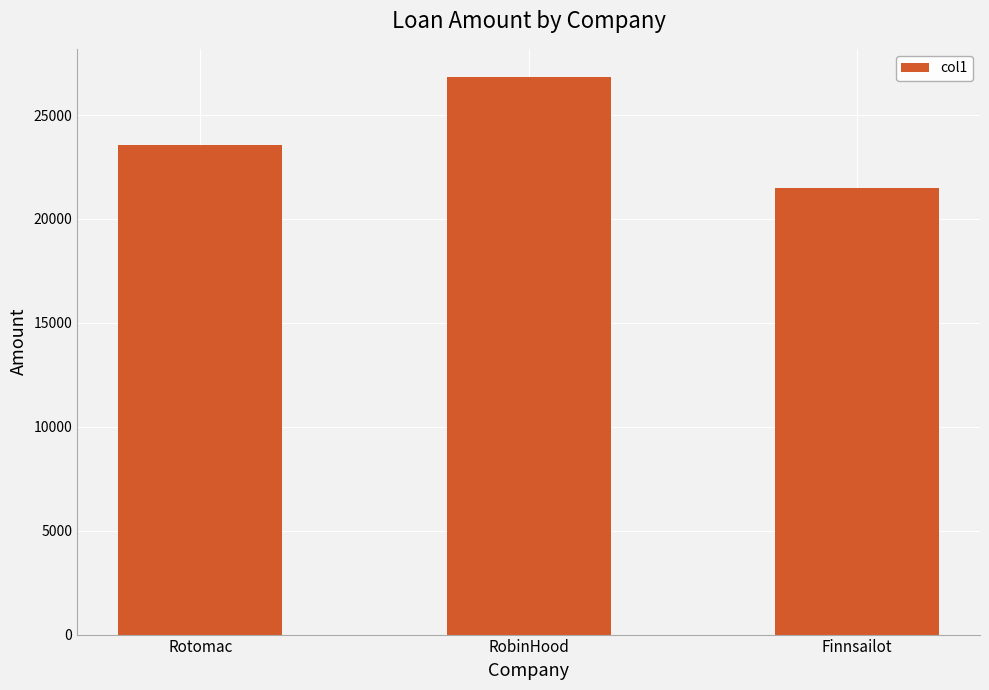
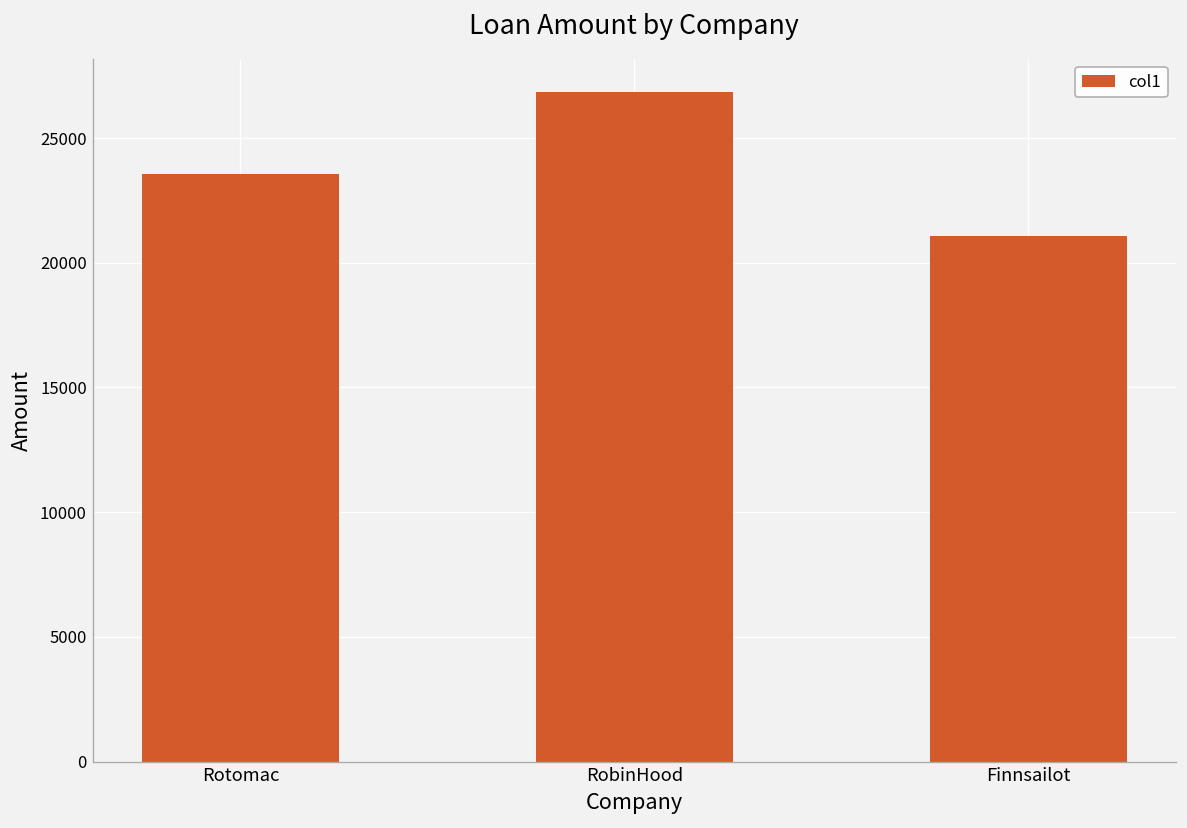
  {
    "Rotomac": 23600,
    "RobinHood": 26800,
-   "Finnsailot": 21500
+   "Finnsailot": 21100
  }
